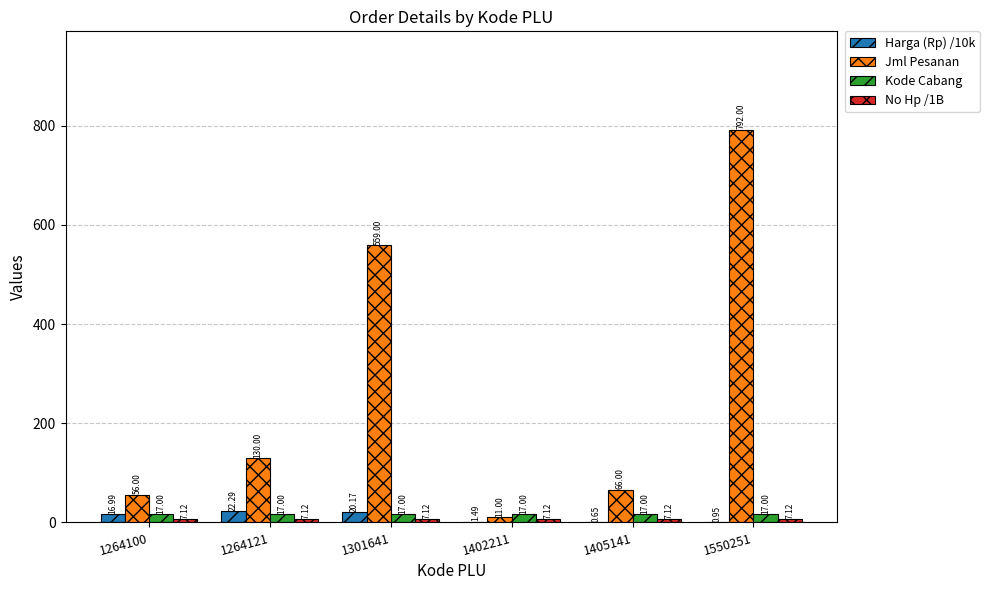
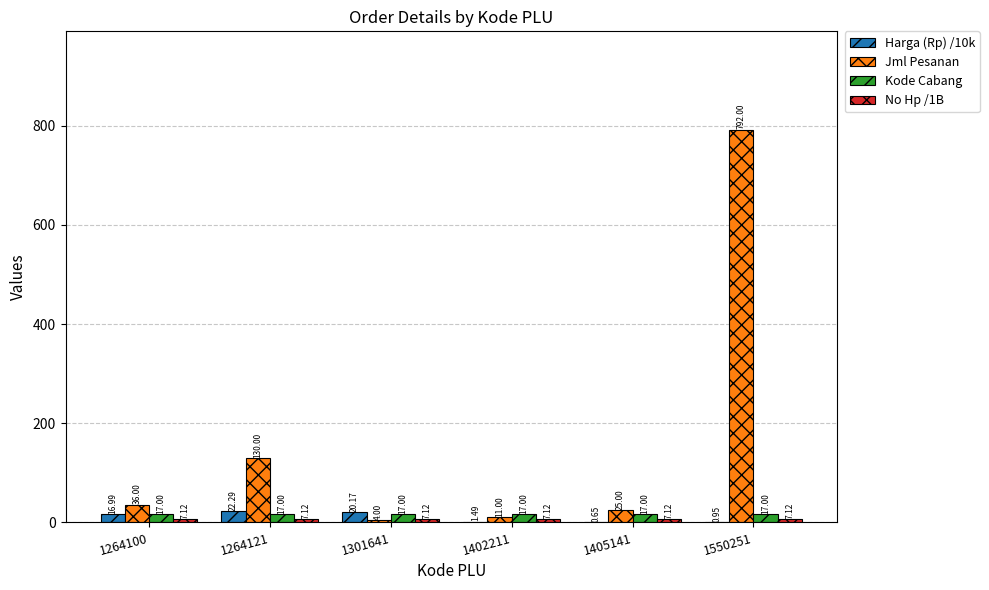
  {
    "Harga (Rp) /10k": {
      "1264100": 16.99,
      "1264121": 22.29,
      "1301641": 20.17,
      "1402211": 1.49,
      "1405141": 0.65,
      "1550251": 0.95
    },
    "Jml Pesanan": {
-     "1264100": 56.00,
+     "1264100": 36.00,
      "1264121": 130.00,
-     "1301641": 559.00,
+     "1301641": 4.00,
      "1402211": 11.00,
-     "1405141": 66.00,
+     "1405141": 25.00,
      "1550251": 792.00
    },
    "Kode Cabang": {
      "1264100": 17.00,
      "1264121": 17.00,
      "1301641": 17.00,
      "1402211": 17.00,
      "1405141": 17.00,
      "1550251": 17.00
    },
    "No Hp /1B": {
      "1264100": 7.12,
      "1264121": 7.12,
      "1301641": 7.12,
      "1402211": 7.12,
      "1405141": 7.12,
      "1550251": 7.12
    }
  }
